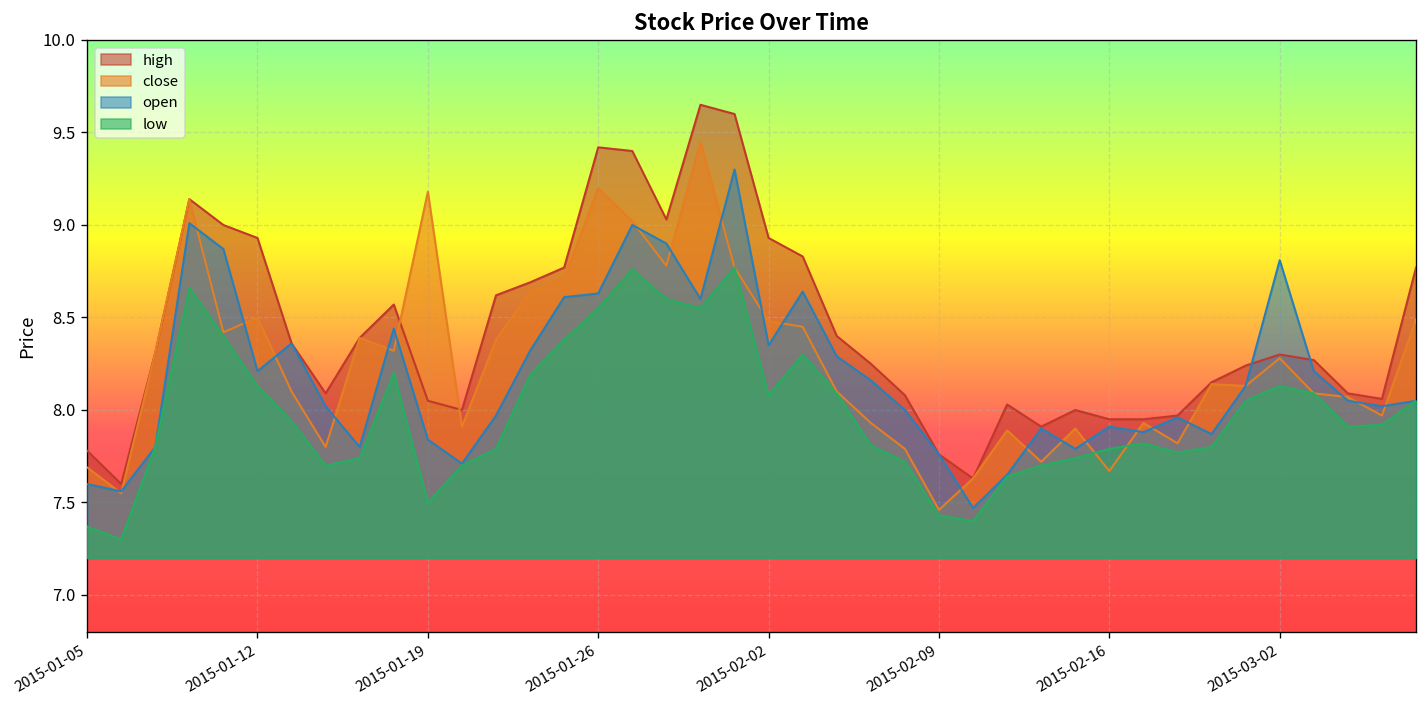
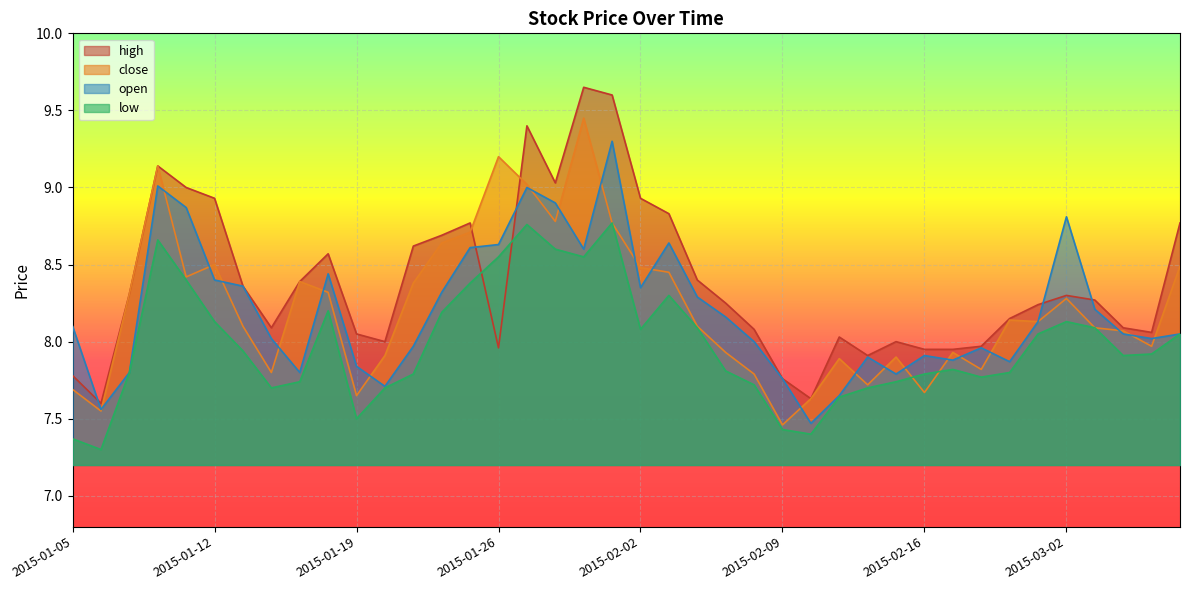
  {
    "high": {
      "2015-01-05": 7.78,
      "2015-01-12": 8.93,
      "2015-01-19": 8.05,
-     "2015-01-26": 9.42,
+     "2015-01-26": 7.96,
      "2015-02-02": 8.93,
      "2015-02-16": 7.95,
      "2015-03-02": 8.30
    },
    "close": {
      "2015-01-05": 7.69,
      "2015-01-12": 8.50,
-     "2015-01-19": 9.18,
+     "2015-01-19": 7.65,
      "2015-01-26": 9.20,
      "2015-02-02": 8.48,
      "2015-02-09": 7.46,
      "2015-02-16": 7.67,
      "2015-03-02": 8.28
    },
    "open": {
-     "2015-01-05": 7.6,
-     "2015-01-12": 8.21,
+     "2015-01-05": 8.1,
+     "2015-01-12": 8.40,
      "2015-01-19": 7.84,
      "2015-01-26": 8.63,
      "2015-02-02": 8.35,
      "2015-02-16": 7.91,
      "2015-03-02": 8.81
    },
    "low": {
      "2015-01-05": 7.37,
      "2015-01-12": 8.13,
      "2015-01-19": 7.50,
      "2015-01-26": 8.55,
      "2015-02-02": 8.08,
      "2015-02-09": 7.43,
      "2015-02-16": 7.79,
      "2015-03-02": 8.13
    }
  }
